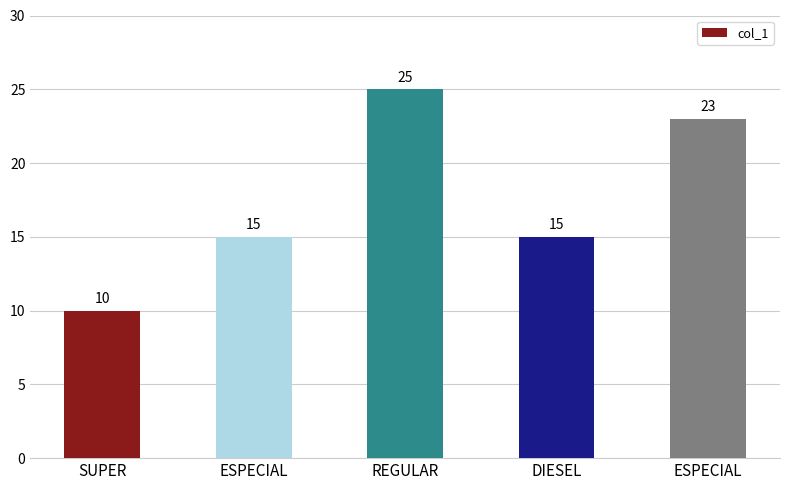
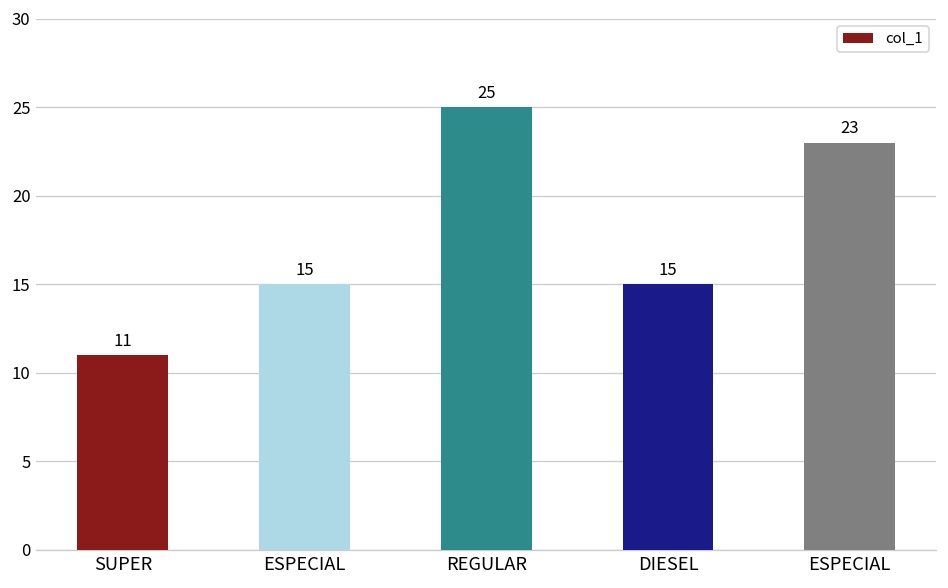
  {
-   "SUPER": 10,
+   "SUPER": 11,
    "REGULAR": 25,
    "DIESEL": 15
  }
